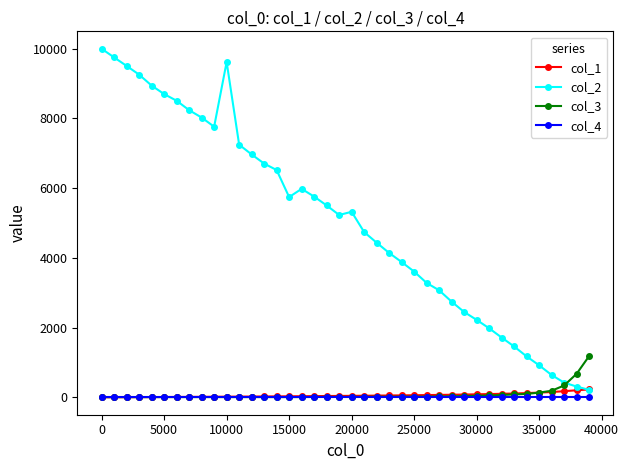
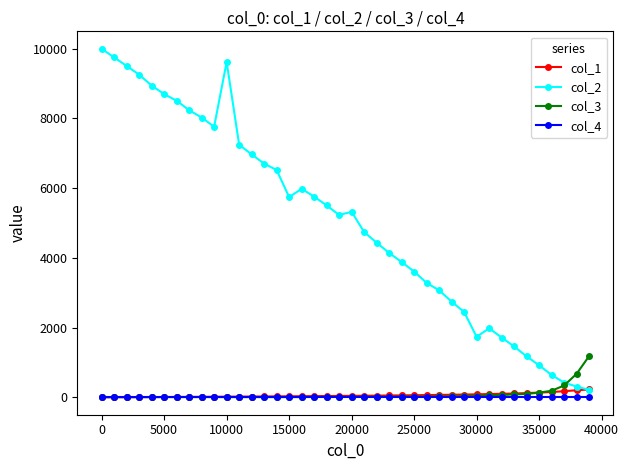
  {
    "col_2": {
      "0": 10000,
      "5000": 8700,
      "10000": 9600,
      "15000": 5700,
      "20000": 5300,
      "25000": 3600,
-     "30000": 2200,
+     "30000": 1700,
      "35000": 900
    },
    "col_4": {
      "35000": 0
    }
  }
